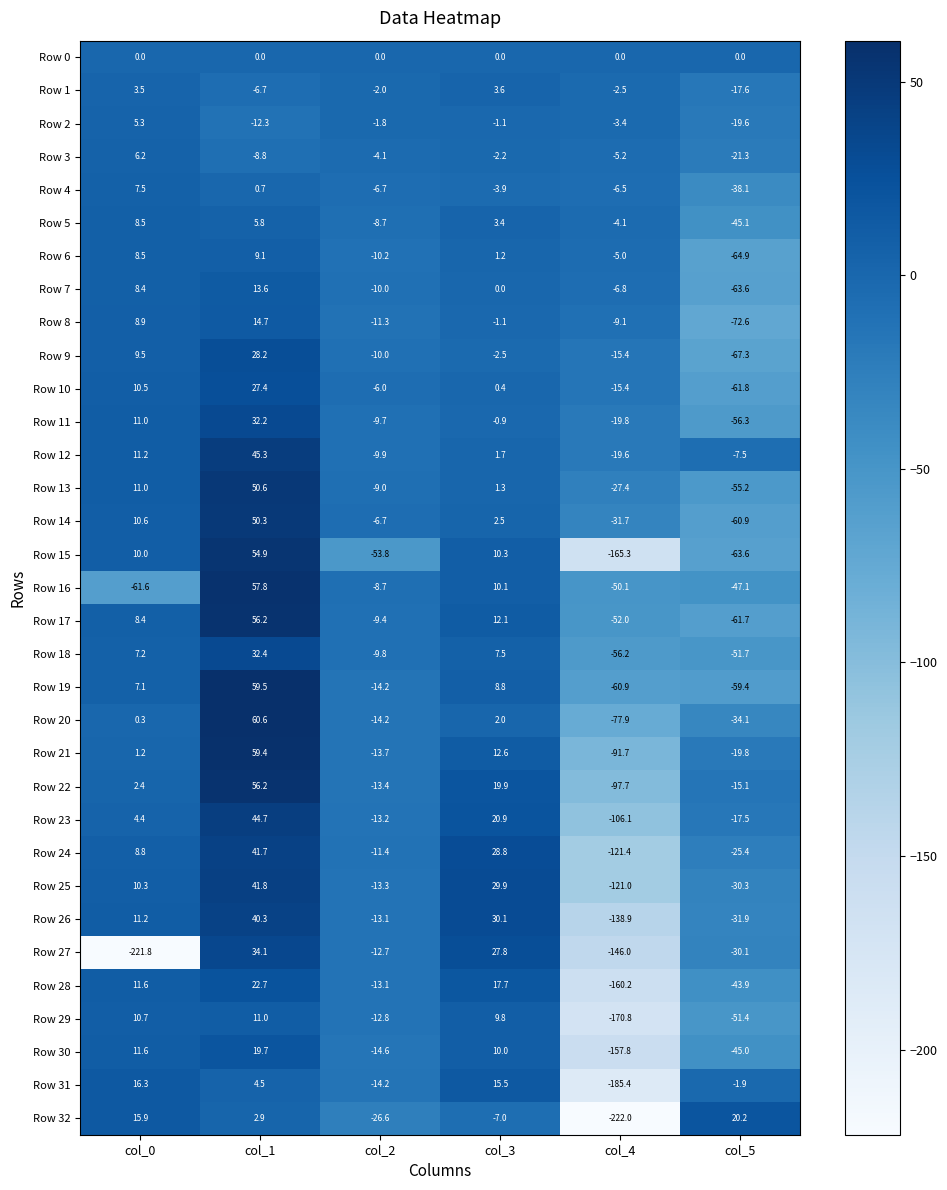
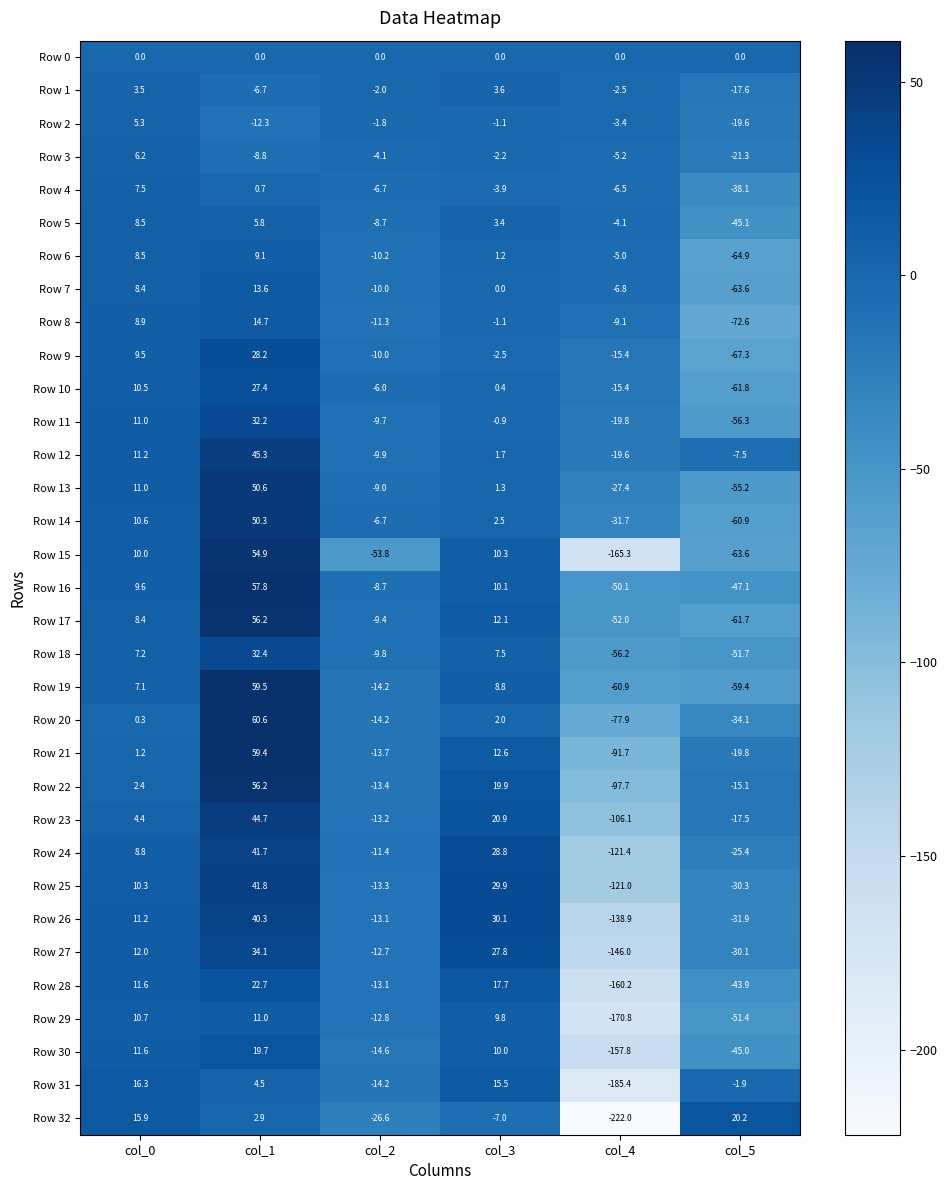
  {
    "Row 0": {
      "col_0": 0.0,
      "col_1": 0.0,
      "col_2": 0.0,
      "col_3": 0.0,
      "col_4": 0.0,
      "col_5": 0.0
    },
    "Row 1": {
      "col_0": 3.5,
      "col_1": -6.7,
      "col_2": -2.0,
      "col_3": 3.6,
      "col_4": -2.5,
      "col_5": -17.6
    },
    "Row 2": {
      "col_0": 5.3,
      "col_1": -12.3,
      "col_2": -1.8,
      "col_3": -1.1,
      "col_4": -3.4,
      "col_5": -19.6
    },
    "Row 3": {
      "col_0": 6.2,
      "col_1": -8.8,
      "col_2": -4.1,
      "col_3": -2.2,
      "col_4": -5.2,
      "col_5": -21.3
    },
    "Row 4": {
      "col_0": 7.5,
      "col_1": 0.7,
      "col_2": -6.7,
      "col_3": -3.9,
      "col_4": -6.5,
      "col_5": -38.1
    },
    "Row 5": {
      "col_0": 8.5,
      "col_1": 5.8,
      "col_2": -8.7,
      "col_3": 3.4,
      "col_4": -4.1,
      "col_5": -45.1
    },
    "Row 6": {
      "col_0": 8.5,
      "col_1": 9.1,
      "col_2": -10.2,
      "col_3": 1.2,
      "col_4": -5.0,
      "col_5": -64.9
    },
    "Row 7": {
      "col_0": 8.4,
      "col_1": 13.6,
      "col_2": -10.0,
      "col_3": 0.0,
      "col_4": -6.8,
      "col_5": -63.6
    },
    "Row 8": {
      "col_0": 8.9,
      "col_1": 14.7,
      "col_2": -11.3,
      "col_3": -1.1,
      "col_4": -9.1,
      "col_5": -72.6
    },
    "Row 9": {
      "col_0": 9.5,
      "col_1": 28.2,
      "col_2": -10.0,
      "col_3": -2.5,
      "col_4": -15.4,
      "col_5": -67.3
    },
    "Row 10": {
      "col_0": 10.5,
      "col_1": 27.4,
      "col_2": -6.0,
      "col_3": 0.4,
      "col_4": -15.4,
      "col_5": -61.8
    },
    "Row 11": {
      "col_0": 11.0,
      "col_1": 32.2,
      "col_2": -9.7,
      "col_3": -0.9,
      "col_4": -19.8,
      "col_5": -56.3
    },
    "Row 12": {
      "col_0": 11.2,
      "col_1": 45.3,
      "col_2": -9.9,
      "col_3": 1.7,
      "col_4": -19.6,
      "col_5": -7.5
    },
    "Row 13": {
      "col_0": 11.0,
      "col_1": 50.6,
      "col_2": -9.0,
      "col_3": 1.3,
      "col_4": -27.4,
      "col_5": -55.2
    },
    "Row 14": {
      "col_0": 10.6,
      "col_1": 50.3,
      "col_2": -6.7,
      "col_3": 2.5,
      "col_4": -31.7,
      "col_5": -60.9
    },
    "Row 15": {
      "col_0": 10.0,
      "col_1": 54.9,
      "col_2": -53.8,
      "col_3": 10.3,
      "col_4": -165.3,
      "col_5": -63.6
    },
    "Row 16": {
-     "col_0": -61.6,
+     "col_0": 9.6,
      "col_1": 57.8,
      "col_2": -8.7,
      "col_3": 10.1,
      "col_4": -50.1,
      "col_5": -47.1
    },
    "Row 17": {
      "col_0": 8.4,
      "col_1": 56.2,
      "col_2": -9.4,
      "col_3": 12.1,
      "col_4": -52.0,
      "col_5": -61.7
    },
    "Row 18": {
      "col_0": 7.2,
      "col_1": 32.4,
      "col_2": -9.8,
      "col_3": 7.5,
      "col_4": -56.2,
      "col_5": -51.7
    },
    "Row 19": {
      "col_0": 7.1,
      "col_1": 59.5,
      "col_2": -14.2,
      "col_3": 8.8,
      "col_4": -60.9,
      "col_5": -59.4
    },
    "Row 20": {
      "col_0": 0.3,
      "col_1": 60.6,
      "col_2": -14.2,
      "col_3": 2.0,
      "col_4": -77.9,
      "col_5": -34.1
    },
    "Row 21": {
      "col_0": 1.2,
      "col_1": 59.4,
      "col_2": -13.7,
      "col_3": 12.6,
      "col_4": -91.7,
      "col_5": -19.8
    },
    "Row 22": {
      "col_0": 2.4,
      "col_1": 56.2,
      "col_2": -13.4,
      "col_3": 19.9,
      "col_4": -97.7,
      "col_5": -15.1
    },
    "Row 23": {
      "col_0": 4.4,
      "col_1": 44.7,
      "col_2": -13.2,
      "col_3": 20.9,
      "col_4": -106.1,
      "col_5": -17.5
    },
    "Row 24": {
      "col_0": 8.8,
      "col_1": 41.7,
      "col_2": -11.4,
      "col_3": 28.8,
      "col_4": -121.4,
      "col_5": -25.4
    },
    "Row 25": {
      "col_0": 10.3,
      "col_1": 41.8,
      "col_2": -13.3,
      "col_3": 29.9,
      "col_4": -121.0,
      "col_5": -30.3
    },
    "Row 26": {
      "col_0": 11.2,
      "col_1": 40.3,
      "col_2": -13.1,
      "col_3": 30.1,
      "col_4": -138.9,
      "col_5": -31.9
    },
    "Row 27": {
-     "col_0": -221.8,
+     "col_0": 12.0,
      "col_1": 34.1,
      "col_2": -12.7,
      "col_3": 27.8,
      "col_4": -146.0,
      "col_5": -30.1
    },
    "Row 28": {
      "col_0": 11.6,
      "col_1": 22.7,
      "col_2": -13.1,
      "col_3": 17.7,
      "col_4": -160.2,
      "col_5": -43.9
    },
    "Row 29": {
      "col_0": 10.7,
      "col_1": 11.0,
      "col_2": -12.8,
      "col_3": 9.8,
      "col_4": -170.8,
      "col_5": -51.4
    },
    "Row 30": {
      "col_0": 11.6,
      "col_1": 19.7,
      "col_2": -14.6,
      "col_3": 10.0,
      "col_4": -157.8,
      "col_5": -45.0
    },
    "Row 31": {
      "col_0": 16.3,
      "col_1": 4.5,
      "col_2": -14.2,
      "col_3": 15.5,
      "col_4": -185.4,
      "col_5": -1.9
    },
    "Row 32": {
      "col_0": 15.9,
      "col_1": 2.9,
      "col_2": -26.6,
      "col_3": -7.0,
      "col_4": -222.0,
      "col_5": 20.2
    }
  }
